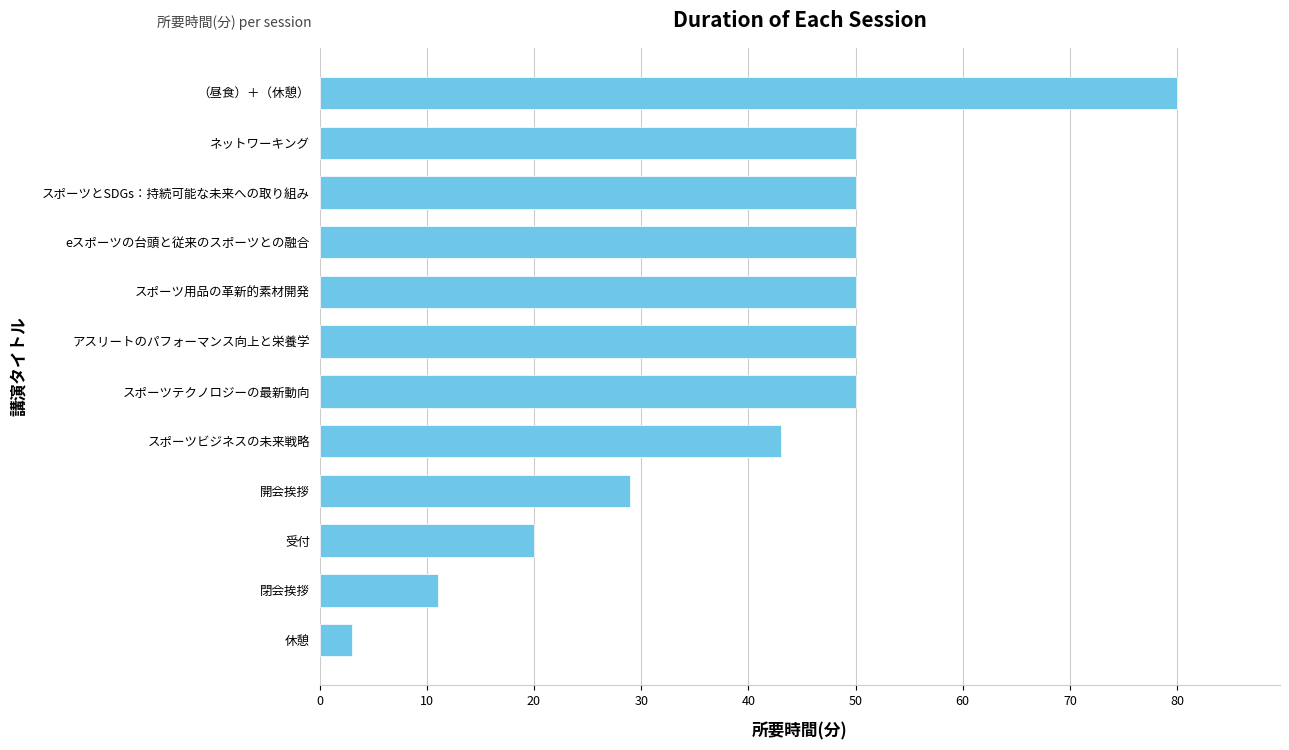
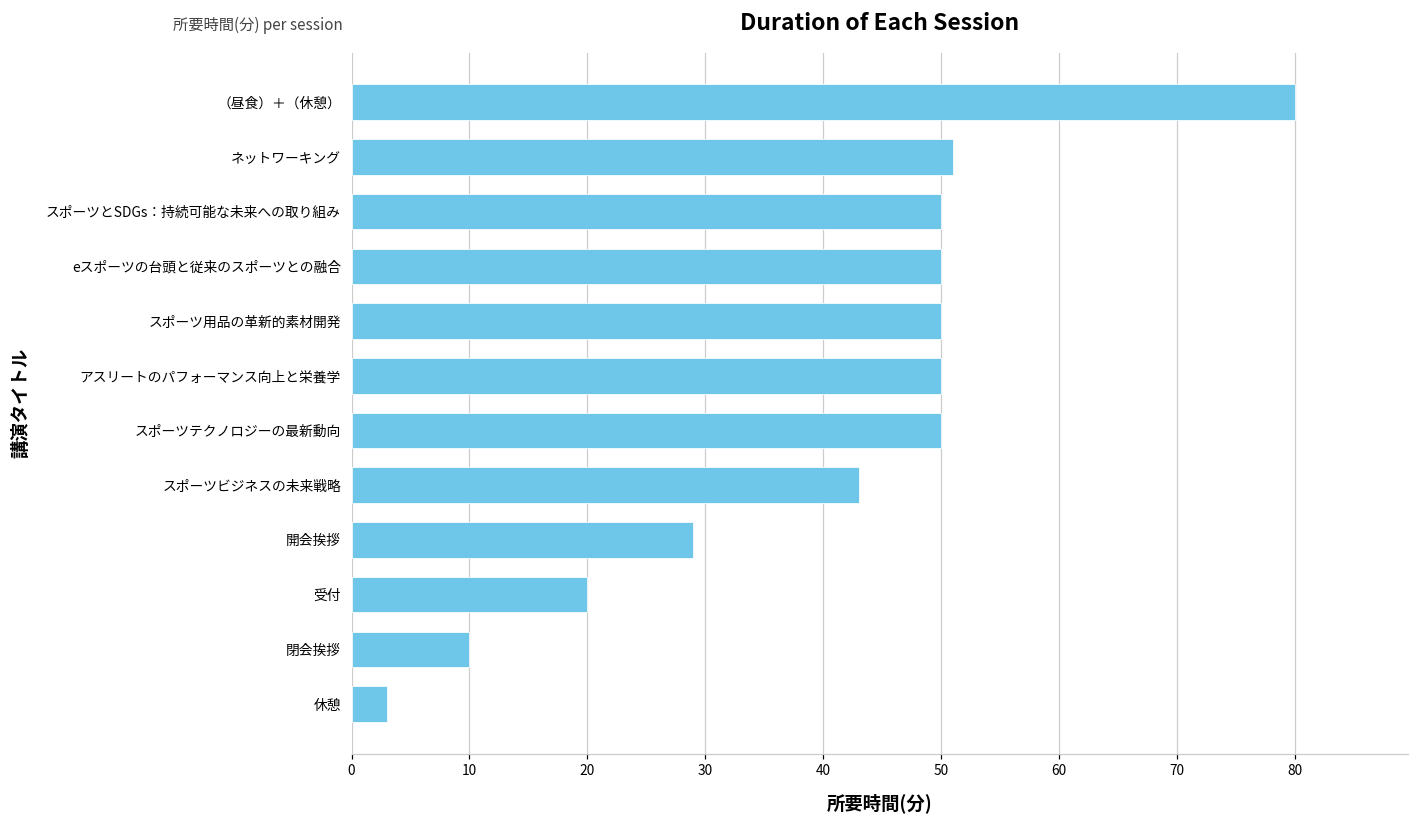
  {
    "（昼食）＋（休憩）": 80,
-   "ネットワーキング": 50,
+   "ネットワーキング": 51,
    "スポーツとSDGs：持続可能な未来への取り組み": 50,
    "eスポーツの台頭と従来のスポーツとの融合": 50,
    "スポーツ用品の革新的素材開発": 50,
    "アスリートのパフォーマンス向上と栄養学": 50,
    "スポーツテクノロジーの最新動向": 50,
    "スポーツビジネスの未来戦略": 43,
    "開会挨拶": 29,
    "受付": 20,
-   "閉会挨拶": 11,
+   "閉会挨拶": 10,
    "休憩": 3
  }
